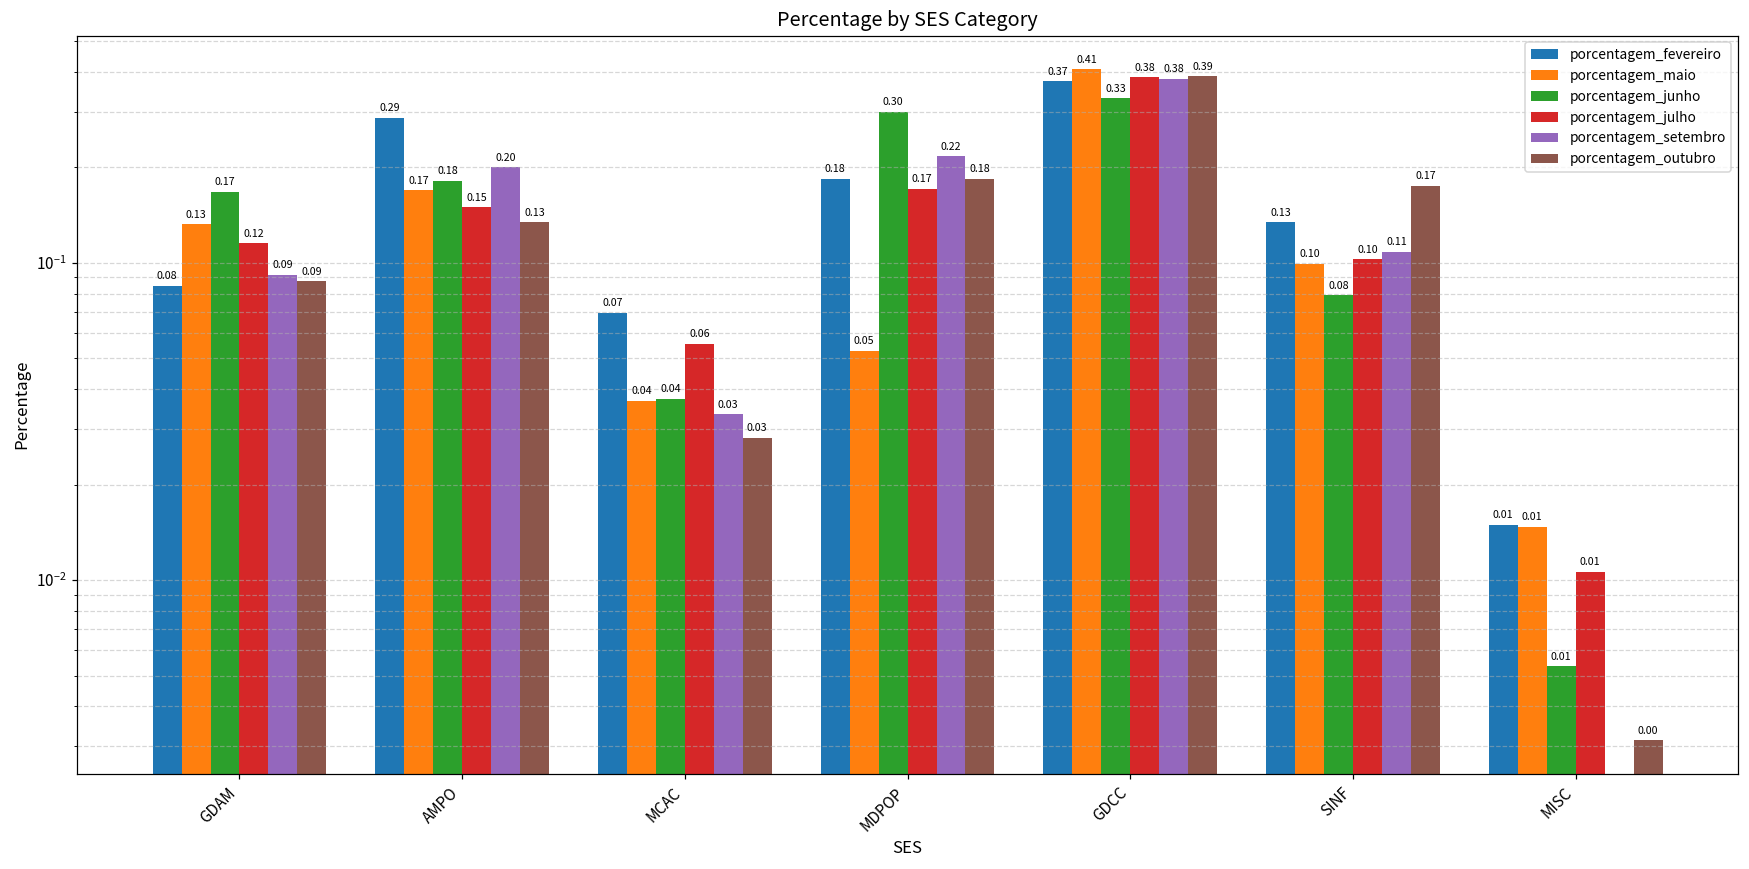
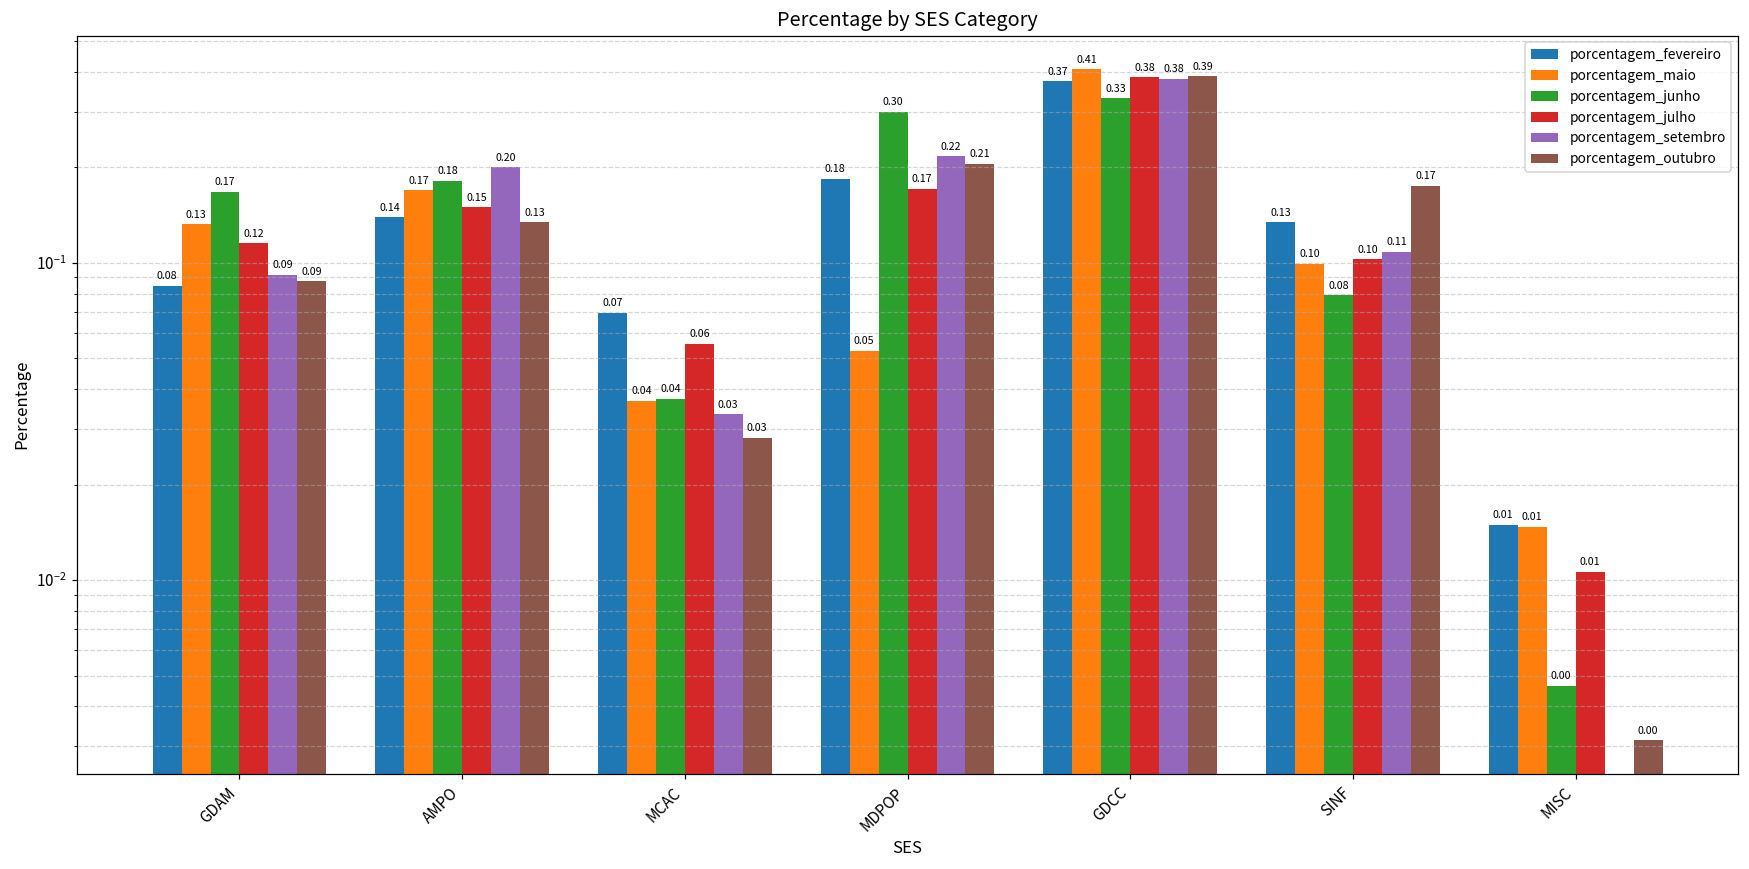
  {
    "porcentagem_fevereiro": {
      "GDAM": 0.08,
-     "AMPO": 0.29,
+     "AMPO": 0.14,
      "MCAC": 0.07,
      "MDPOP": 0.18,
      "GDCC": 0.37,
      "SINF": 0.13,
      "MISC": 0.01
    },
    "porcentagem_maio": {
      "GDAM": 0.13,
      "AMPO": 0.17,
      "MCAC": 0.04,
      "MDPOP": 0.05,
      "GDCC": 0.41,
      "SINF": 0.10,
      "MISC": 0.01
    },
    "porcentagem_junho": {
      "GDAM": 0.17,
      "AMPO": 0.18,
      "MCAC": 0.04,
      "MDPOP": 0.30,
      "GDCC": 0.33,
      "SINF": 0.08,
-     "MISC": 0.01
+     "MISC": 0.00
    },
    "porcentagem_julho": {
      "GDAM": 0.12,
      "AMPO": 0.15,
      "MCAC": 0.06,
      "MDPOP": 0.17,
      "GDCC": 0.38,
      "SINF": 0.10,
      "MISC": 0.01
    },
    "porcentagem_setembro": {
      "GDAM": 0.09,
      "AMPO": 0.20,
      "MCAC": 0.03,
      "MDPOP": 0.22,
      "GDCC": 0.38,
      "SINF": 0.11
    },
    "porcentagem_outubro": {
      "GDAM": 0.09,
      "AMPO": 0.13,
      "MCAC": 0.03,
-     "MDPOP": 0.18,
+     "MDPOP": 0.21,
      "GDCC": 0.39,
      "SINF": 0.17,
      "MISC": 0.00
    }
  }
